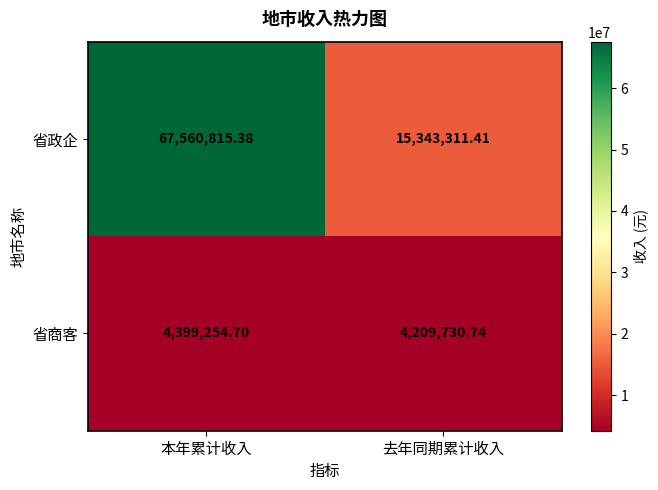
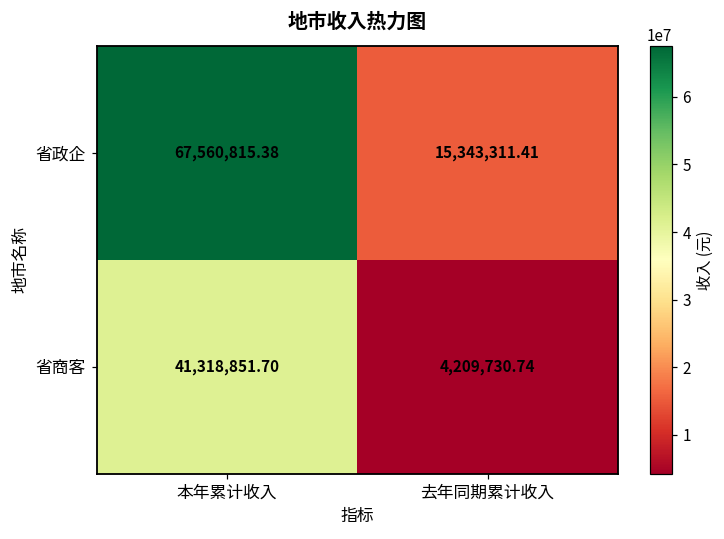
  {
    "省政企": {
      "本年累计收入": "67,560,815.38",
      "去年同期累计收入": "15,343,311.41"
    },
    "省商客": {
-     "本年累计收入": "4,399,254.70",
+     "本年累计收入": "41,318,851.70",
      "去年同期累计收入": "4,209,730.74"
    }
  }
